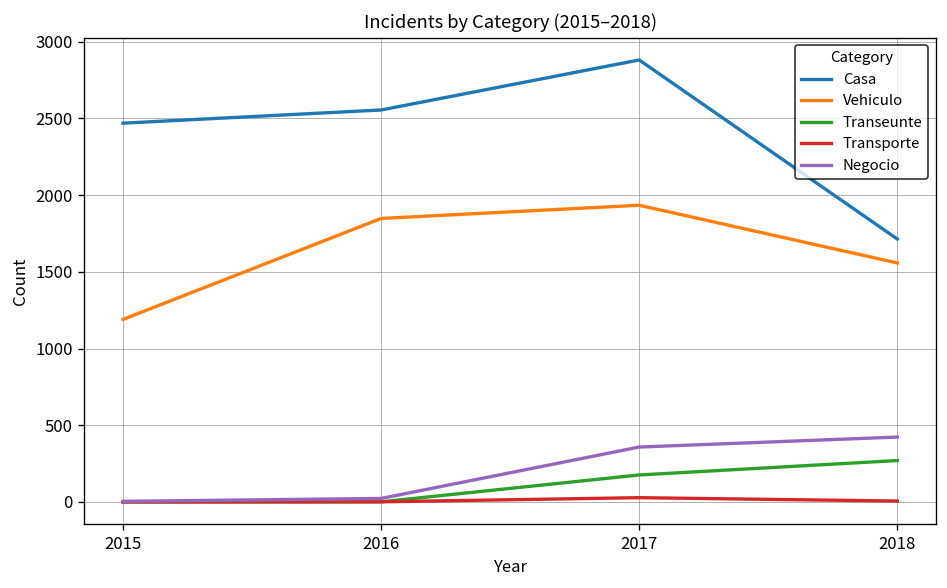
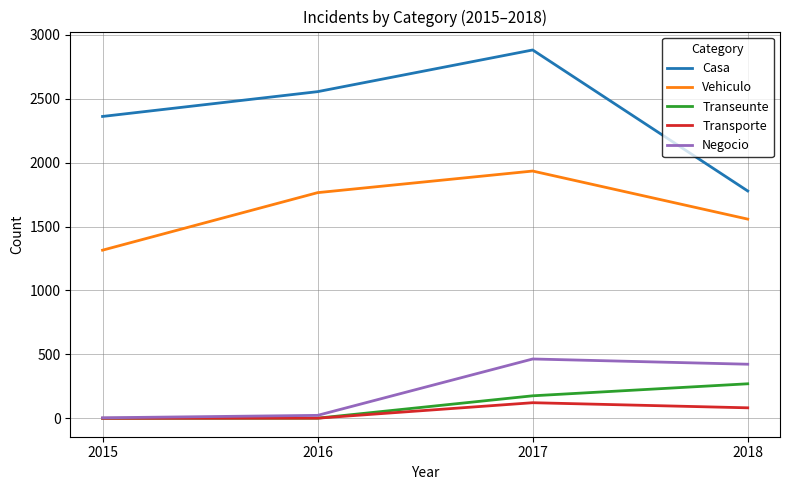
  {
    "Casa": {
-     "2015": 2470,
+     "2015": 2360,
      "2016": 2560,
      "2017": 2880,
-     "2018": 1710
+     "2018": 1780
    },
    "Vehiculo": {
-     "2015": 1190,
-     "2016": 1850,
+     "2015": 1320,
+     "2016": 1770,
      "2017": 1930,
      "2018": 1560
    },
    "Transeunte": {
      "2017": 180,
      "2018": 270
    },
    "Transporte": {
-     "2017": 30,
-     "2018": 10
+     "2017": 120,
+     "2018": 80
    },
    "Negocio": {
      "2016": 20,
-     "2017": 360,
+     "2017": 460,
      "2018": 420
    }
  }
